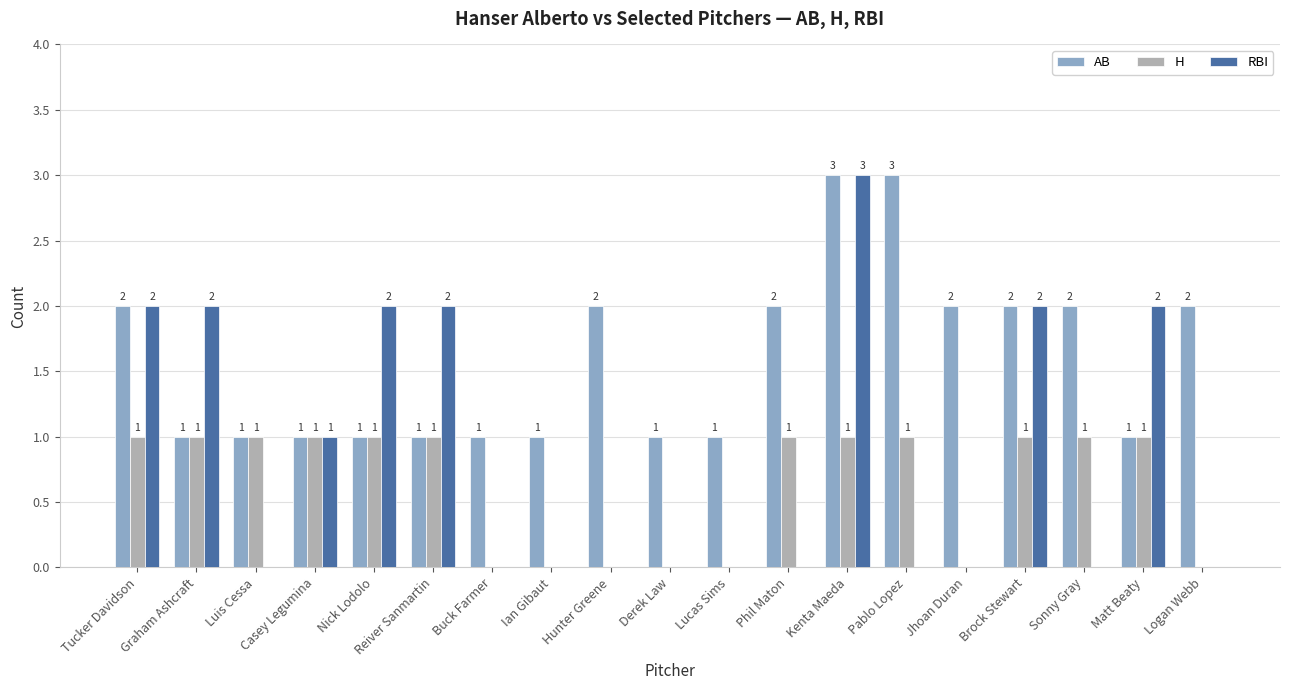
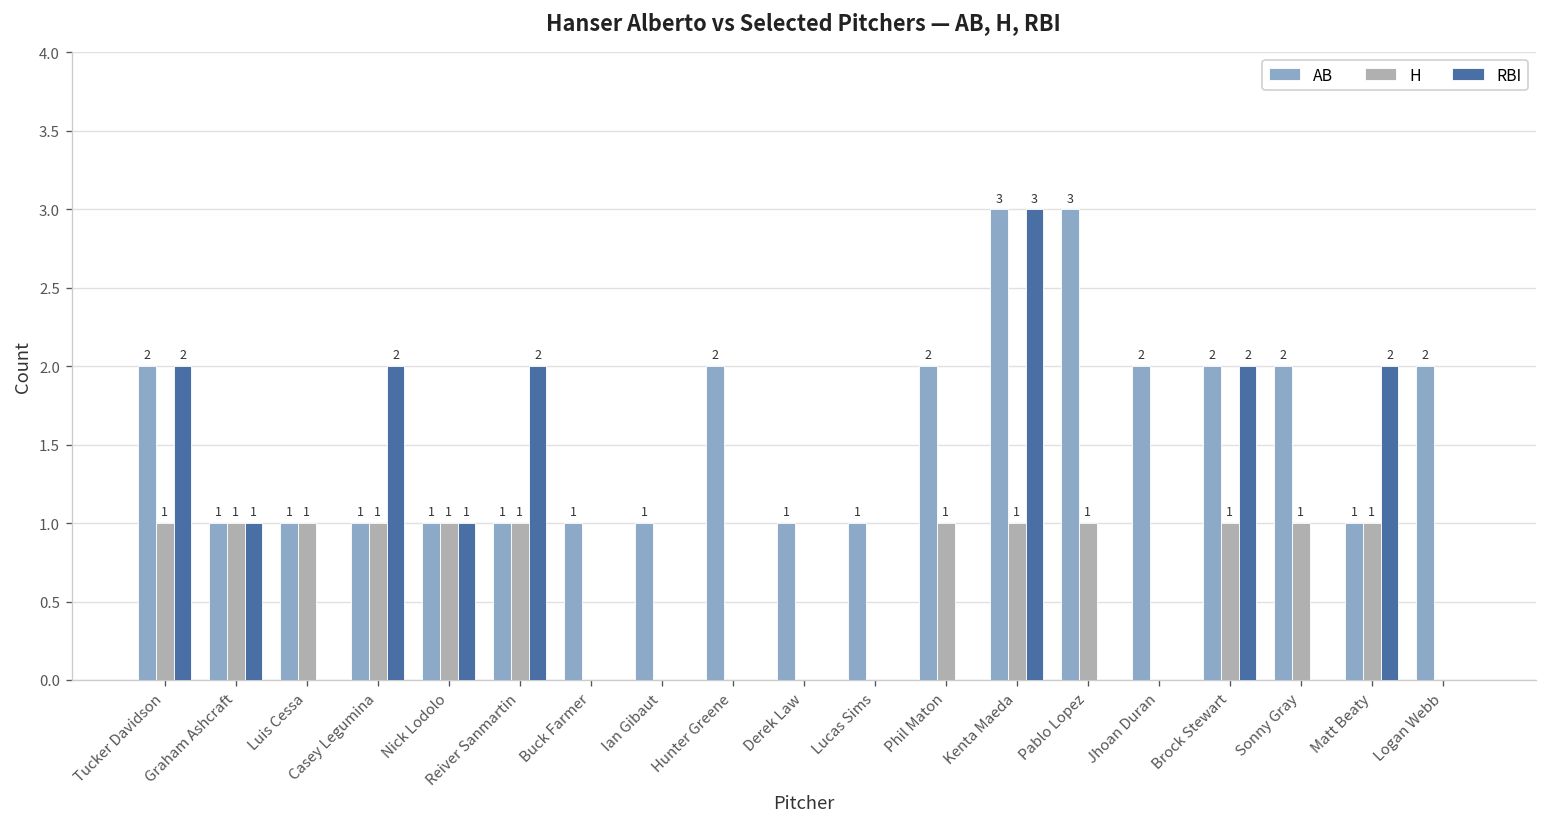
  {
    "RBI": {
      "Tucker Davidson": 2,
-     "Graham Ashcraft": 2,
-     "Casey Legumina": 1,
-     "Nick Lodolo": 2,
+     "Graham Ashcraft": 1,
+     "Casey Legumina": 2,
+     "Nick Lodolo": 1,
      "Reiver Sanmartin": 2,
      "Kenta Maeda": 3,
      "Brock Stewart": 2,
      "Matt Beaty": 2
    }
  }
